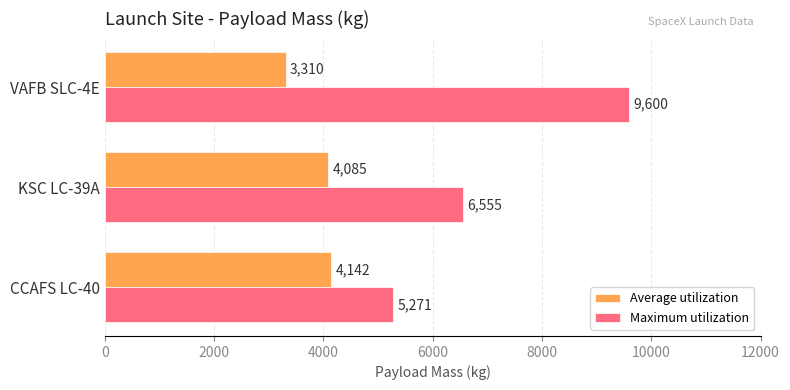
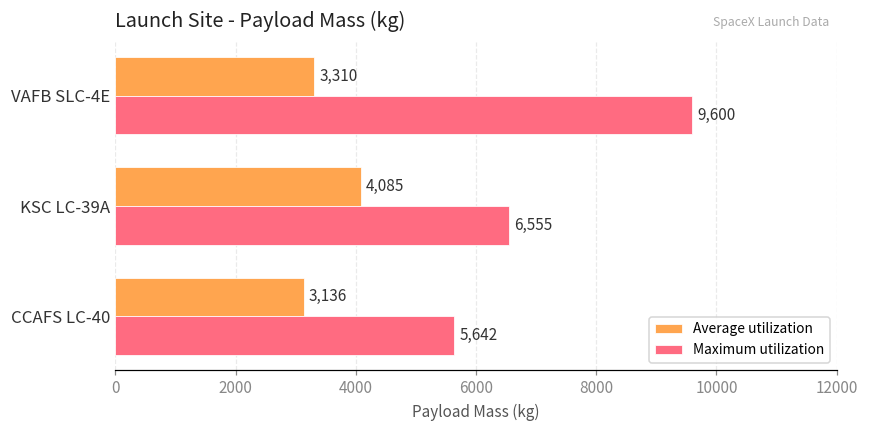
  {
    "Average utilization": {
      "VAFB SLC-4E": "3,310",
      "KSC LC-39A": "4,085",
-     "CCAFS LC-40": "4,142"
+     "CCAFS LC-40": "3,136"
    },
    "Maximum utilization": {
      "VAFB SLC-4E": "9,600",
      "KSC LC-39A": "6,555",
-     "CCAFS LC-40": "5,271"
+     "CCAFS LC-40": "5,642"
    }
  }
